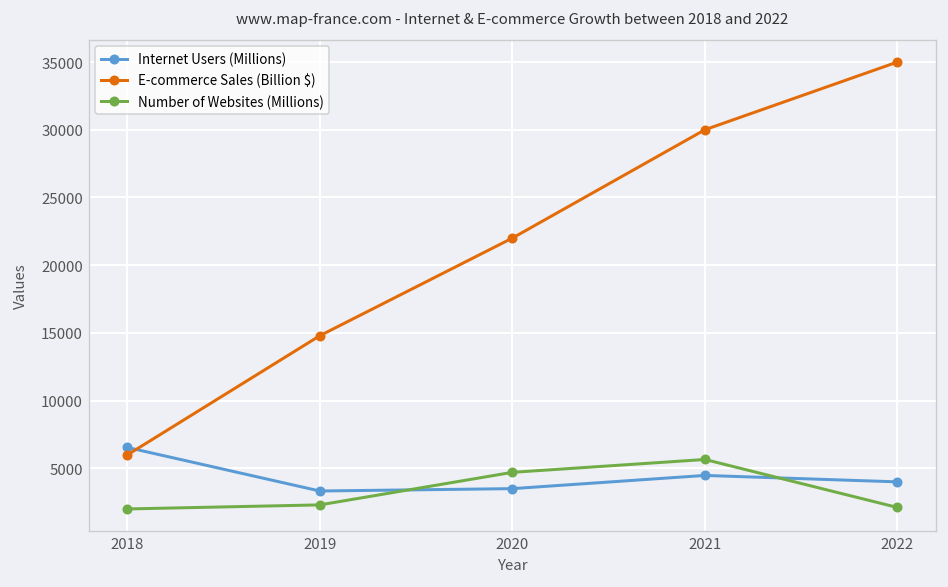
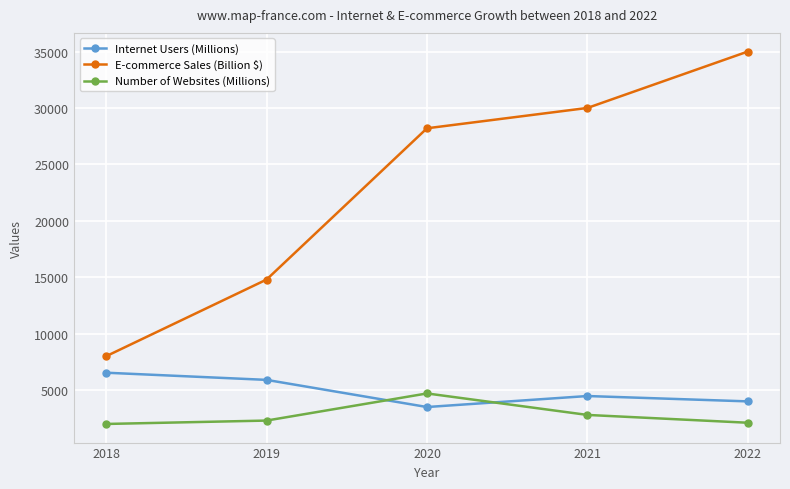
  {
    "Internet Users (Millions)": {
      "2018": 6500,
-     "2019": 3300,
+     "2019": 5900,
      "2020": 3500,
      "2021": 4500,
      "2022": 4000
    },
    "E-commerce Sales (Billion $)": {
-     "2018": 6000,
+     "2018": 8000,
      "2019": 14800,
-     "2020": 22000,
+     "2020": 28200,
      "2021": 30000,
      "2022": 35000
    },
    "Number of Websites (Millions)": {
      "2018": 2000,
      "2019": 2300,
      "2020": 4700,
-     "2021": 5700,
+     "2021": 2800,
      "2022": 2100
    }
  }
